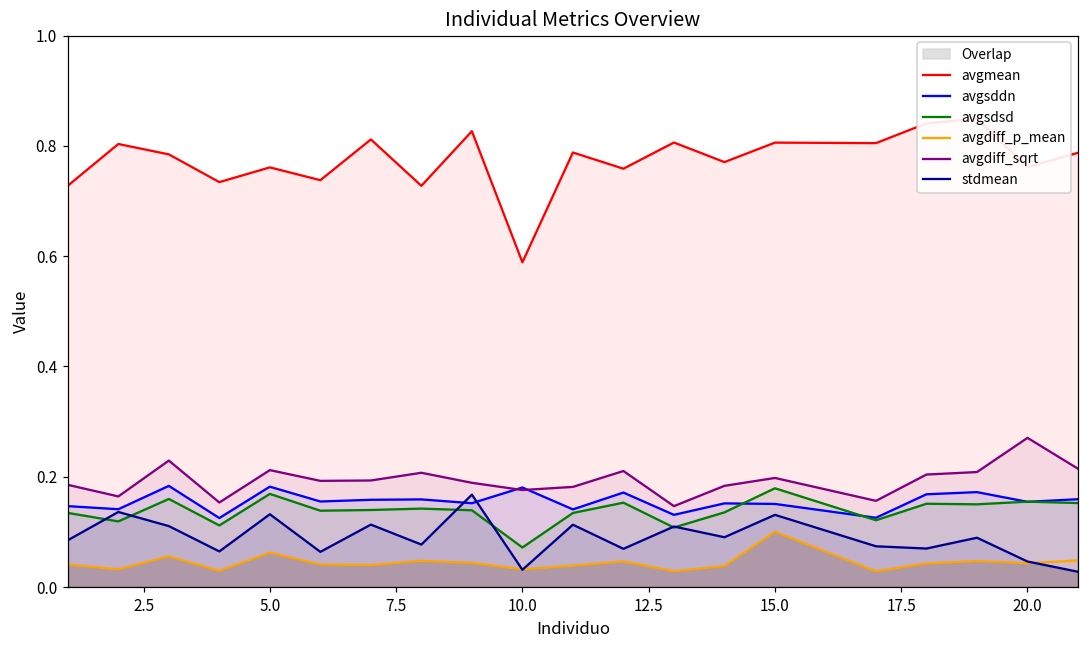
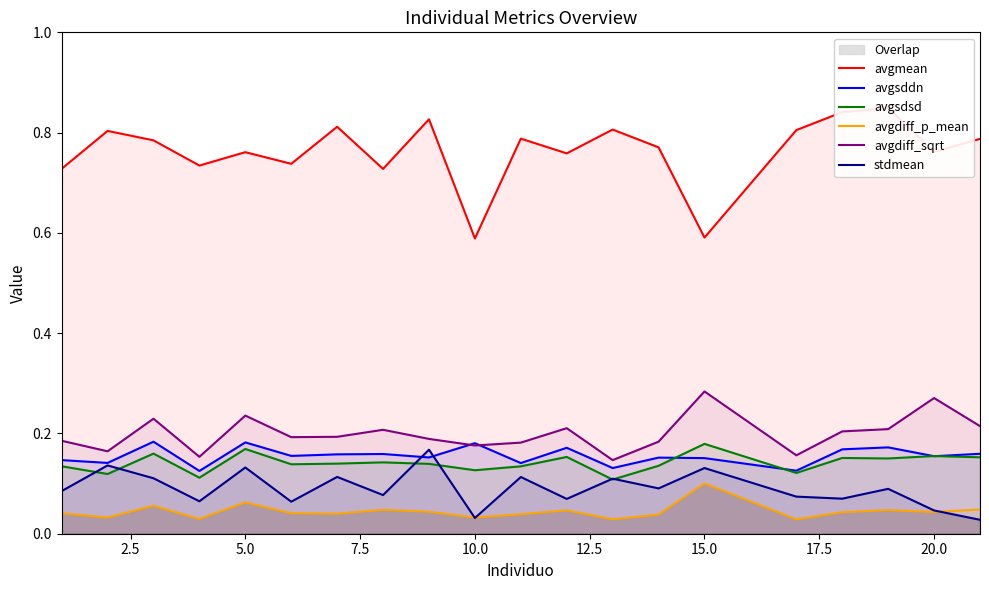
  {
    "avgmean": {
      "5.0": 0.76,
      "10.0": 0.59,
-     "15.0": 0.81
+     "15.0": 0.59
    },
    "avgsddn": {
      "5.0": 0.18,
      "15.0": 0.15
    },
    "avgsdsd": {
      "5.0": 0.17,
-     "10.0": 0.07,
+     "10.0": 0.13,
      "15.0": 0.18
    },
    "avgdiff_sqrt": {
-     "5.0": 0.21,
-     "15.0": 0.20,
+     "5.0": 0.24,
+     "15.0": 0.28,
      "20.0": 0.27
    },
    "stdmean": {
      "5.0": 0.13,
      "15.0": 0.13
    }
  }
